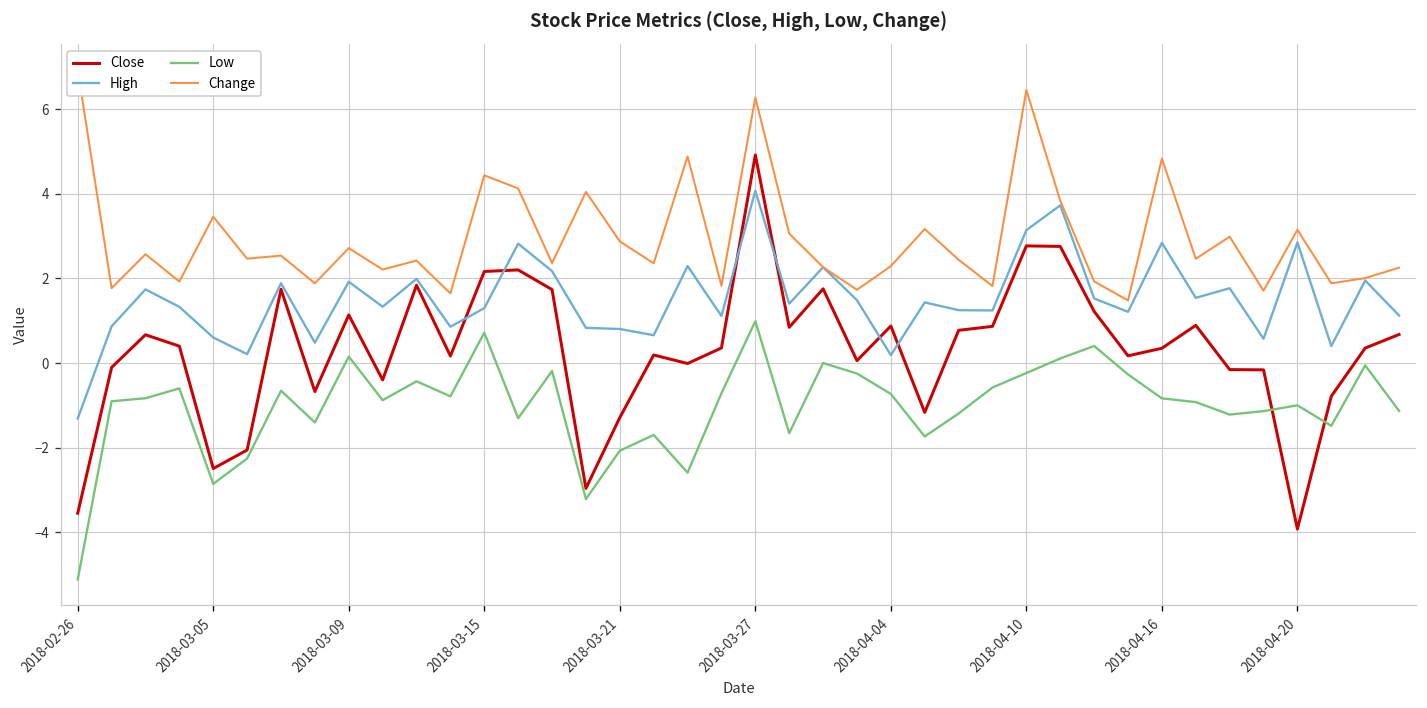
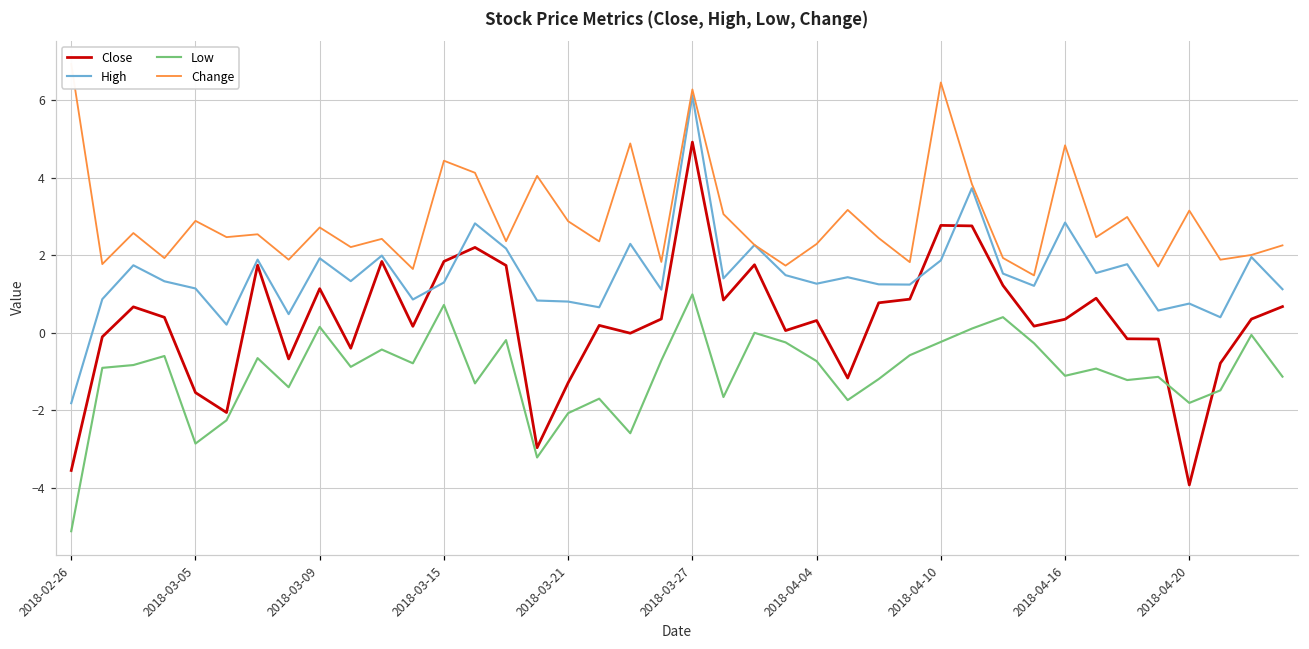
  {
    "Close": {
      "2018-02-26": -3.5,
-     "2018-03-05": -2.5,
+     "2018-03-05": -1.5,
      "2018-03-09": 1.1,
-     "2018-03-15": 2.2,
+     "2018-03-15": 1.8,
      "2018-03-21": -1.3,
      "2018-03-27": 4.9,
-     "2018-04-04": 0.9,
+     "2018-04-04": 0.3,
      "2018-04-10": 2.8,
      "2018-04-16": 0.3,
      "2018-04-20": -3.9
    },
    "High": {
-     "2018-02-26": -1.3,
-     "2018-03-05": 0.6,
+     "2018-02-26": -1.8,
+     "2018-03-05": 1.1,
      "2018-03-09": 1.9,
      "2018-03-15": 1.3,
      "2018-03-21": 0.8,
-     "2018-03-27": 4.1,
-     "2018-04-04": 0.2,
-     "2018-04-10": 3.1,
+     "2018-03-27": 6.1,
+     "2018-04-04": 1.3,
+     "2018-04-10": 1.9,
      "2018-04-16": 2.8,
-     "2018-04-20": 2.9
+     "2018-04-20": 0.8
    },
    "Low": {
      "2018-02-26": -5.1,
      "2018-03-05": -2.9,
      "2018-03-09": 0.2,
      "2018-03-15": 0.7,
      "2018-03-21": -2.1,
      "2018-03-27": 1.0,
      "2018-04-04": -0.7,
      "2018-04-10": -0.2,
-     "2018-04-16": -0.8,
-     "2018-04-20": -1.0
+     "2018-04-16": -1.1,
+     "2018-04-20": -1.8
    },
    "Change": {
-     "2018-03-05": 3.5,
+     "2018-03-05": 2.9,
      "2018-03-09": 2.7,
      "2018-03-15": 4.4,
      "2018-03-21": 2.9,
      "2018-03-27": 6.3,
      "2018-04-04": 2.3,
      "2018-04-10": 6.5,
      "2018-04-16": 4.8,
      "2018-04-20": 3.2
    }
  }
